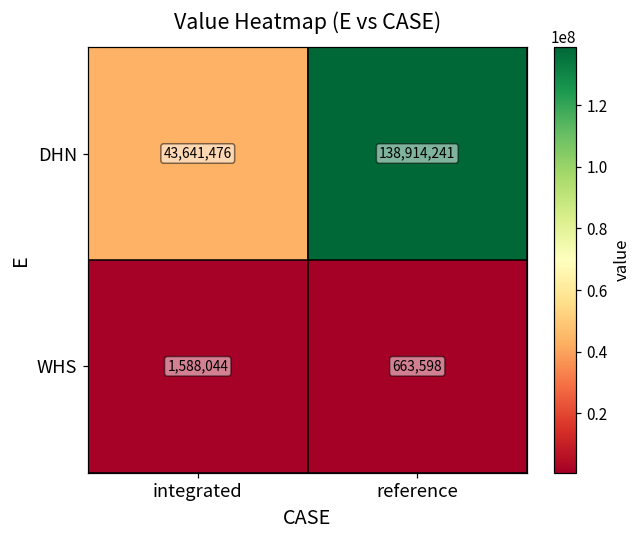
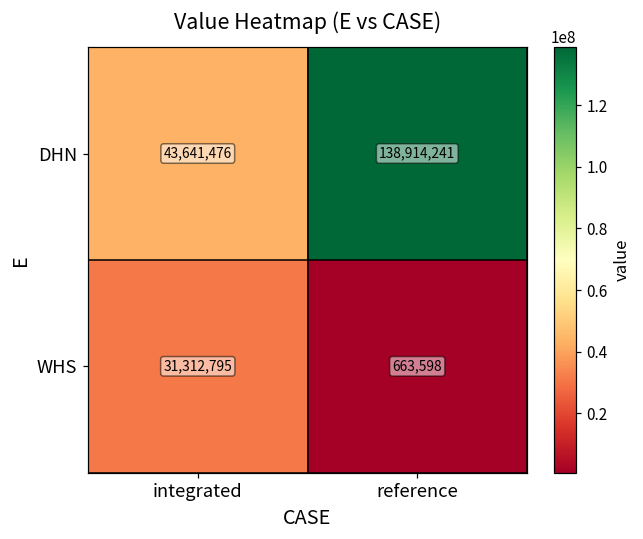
  {
    "WHS": {
-     "integrated": "1,588,044"
+     "integrated": "31,312,795"
    }
  }
